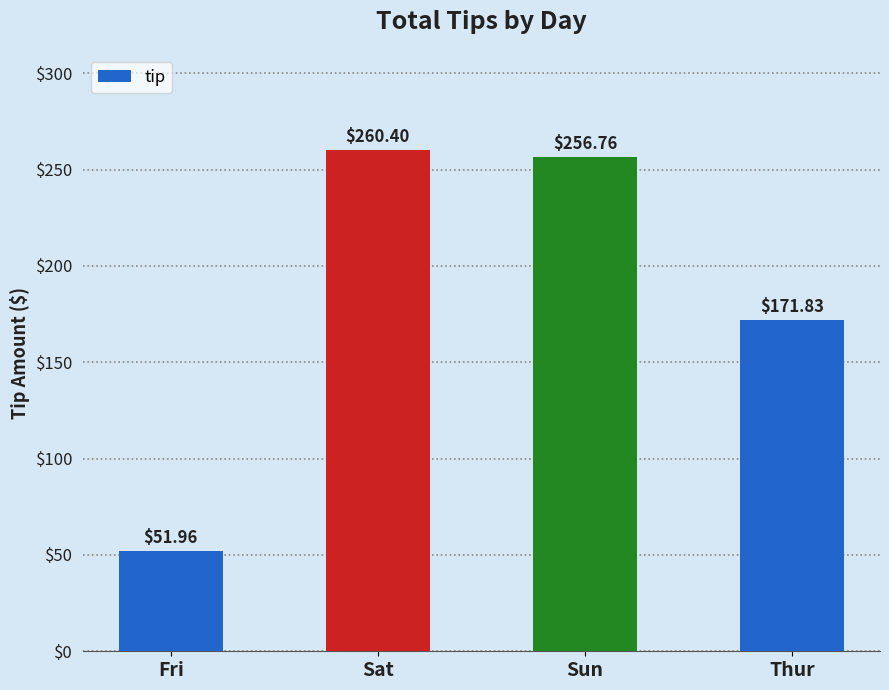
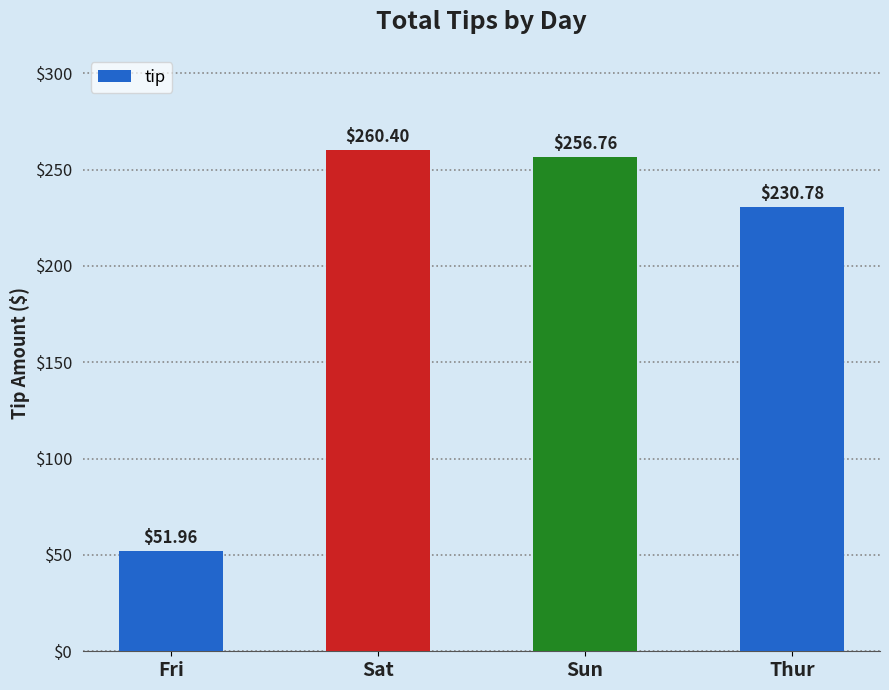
  {
    "Fri": "$51.96",
    "Sat": "$260.40",
    "Sun": "$256.76",
-   "Thur": "$171.83"
+   "Thur": "$230.78"
  }
